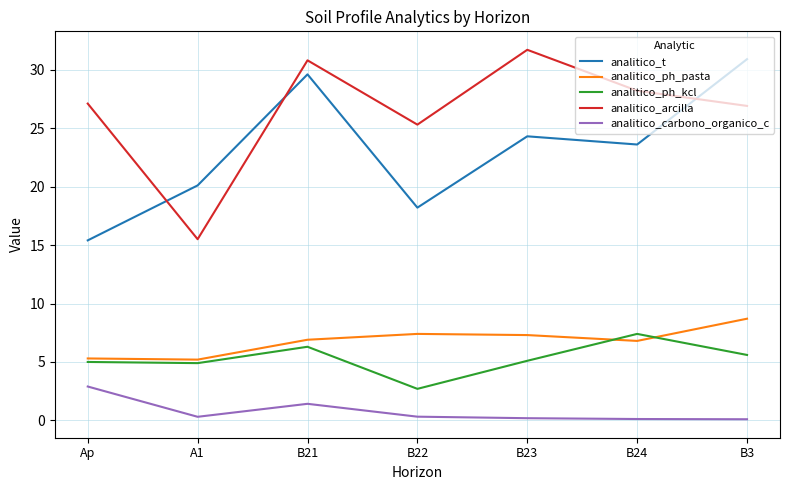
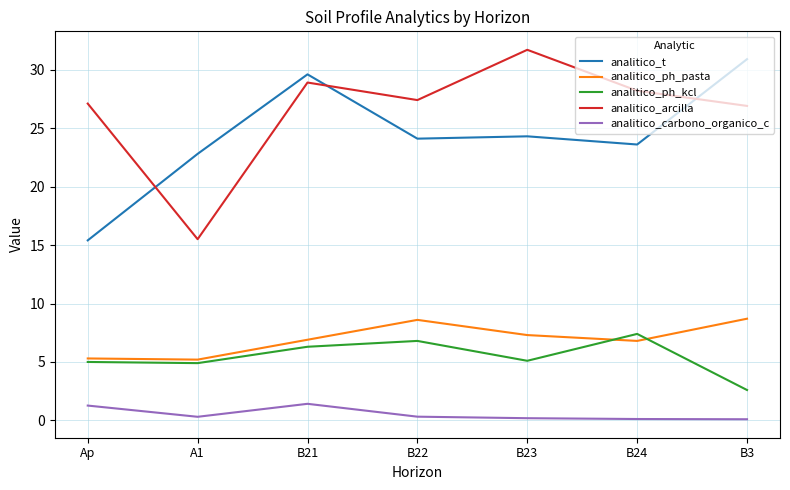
  {
    "analitico_t": {
      "Ap": 15.4,
-     "A1": 20.1,
+     "A1": 22.8,
      "B21": 29.6,
-     "B22": 18.2,
+     "B22": 24.1,
      "B23": 24.3,
      "B24": 23.6
    },
    "analitico_ph_pasta": {
      "Ap": 5.3,
      "A1": 5.2,
      "B21": 6.9,
-     "B22": 7.4,
+     "B22": 8.6,
      "B23": 7.3,
      "B24": 6.8,
      "B3": 8.7
    },
    "analitico_ph_kcl": {
      "Ap": 5.0,
      "A1": 4.9,
      "B21": 6.3,
-     "B22": 2.7,
+     "B22": 6.8,
      "B23": 5.1,
      "B24": 7.4,
-     "B3": 5.6
+     "B3": 2.6
    },
    "analitico_arcilla": {
      "Ap": 27.1,
      "A1": 15.5,
-     "B21": 30.8,
-     "B22": 25.3,
+     "B21": 28.9,
+     "B22": 27.4,
      "B23": 31.7
    },
    "analitico_carbono_organico_c": {
-     "Ap": 2.9,
+     "Ap": 1.3,
      "A1": 0.3,
      "B21": 1.4,
      "B22": 0.3,
      "B23": 0.2,
      "B24": 0.1,
      "B3": 0.1
    }
  }
